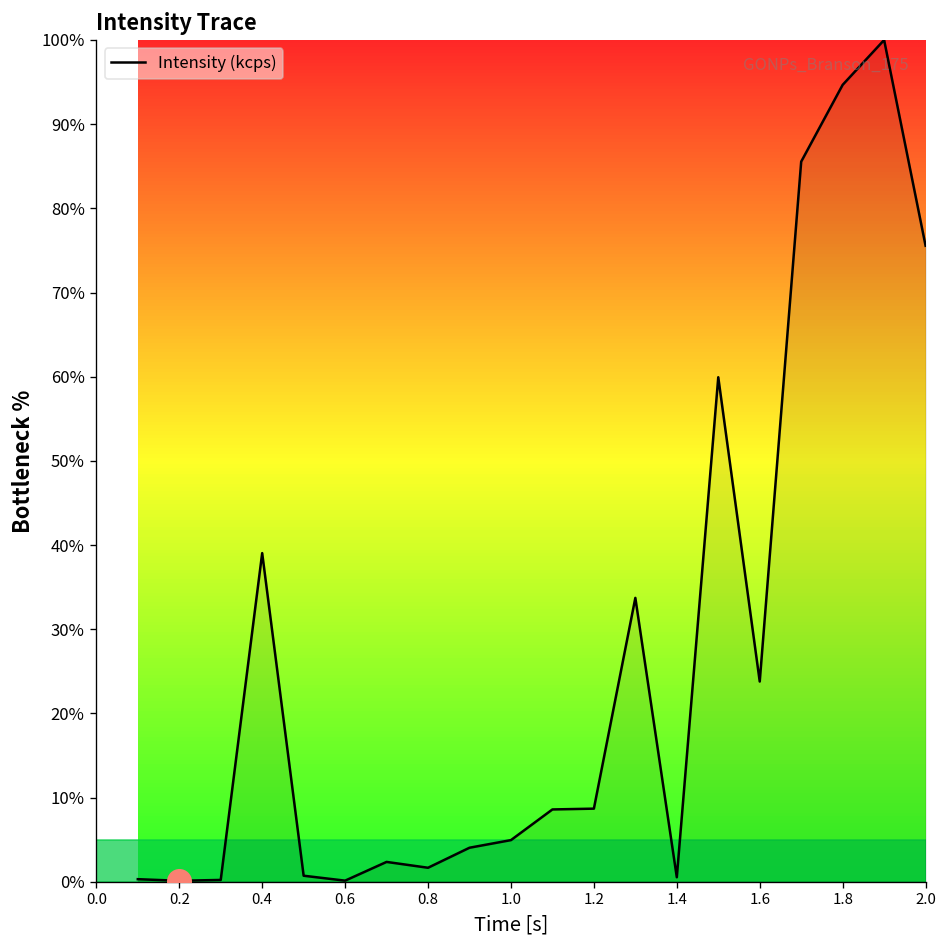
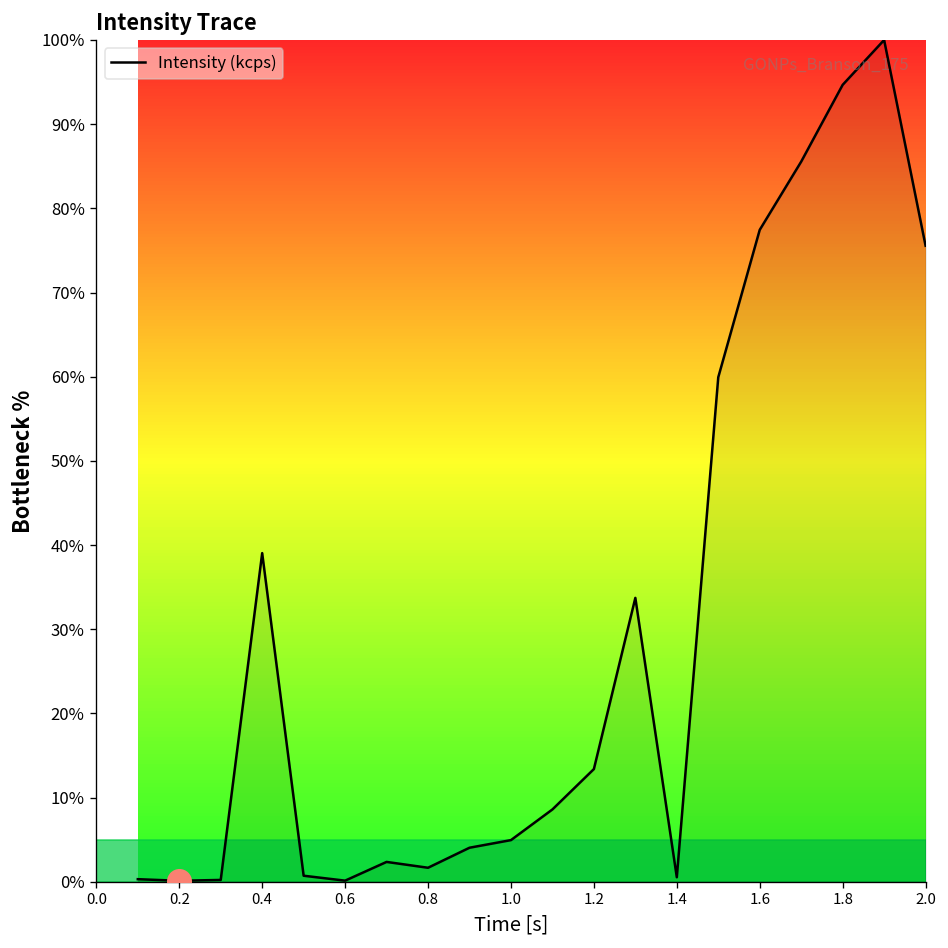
  {
    "Intensity (kcps)": {
      "0.4": "39%",
-     "1.2": "9%",
-     "1.6": "24%",
+     "1.2": "13%",
+     "1.6": "77%",
      "2.0": "76%"
    }
  }
